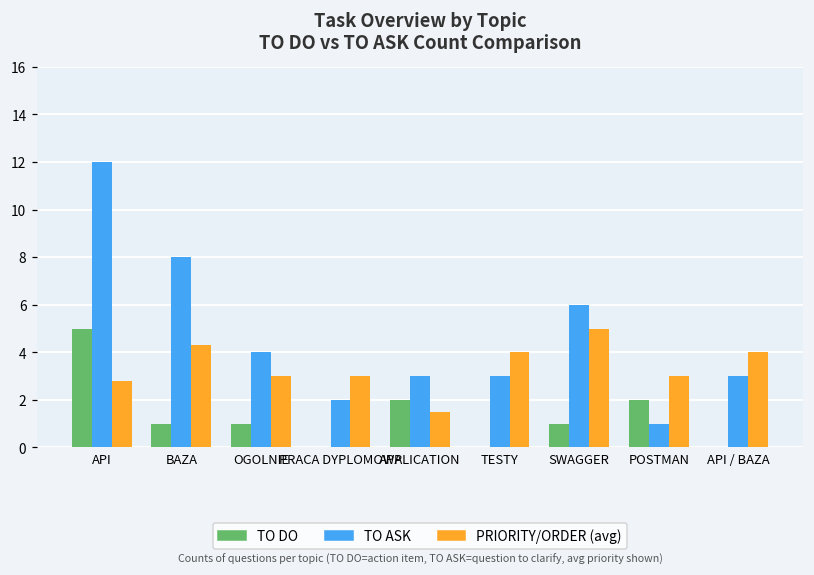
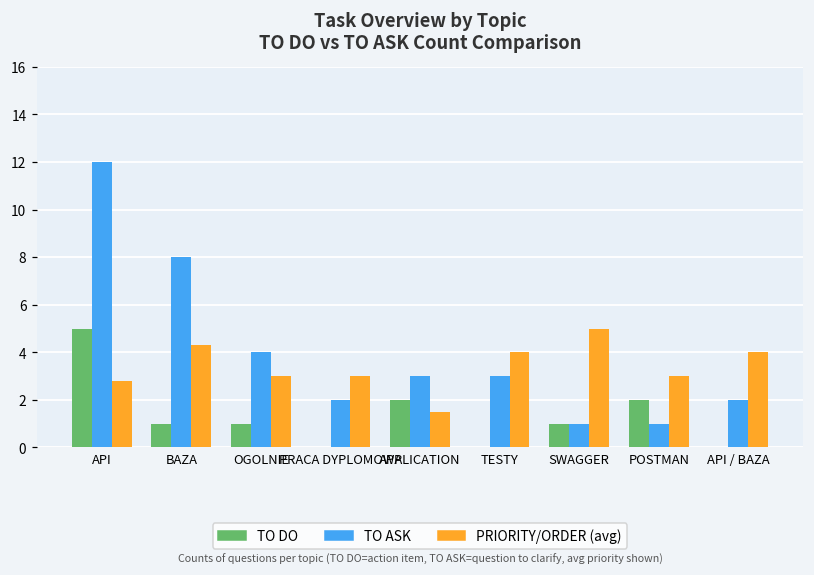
  {
    "TO ASK": {
      "API": 12,
      "BAZA": 8,
      "TESTY": 3,
-     "SWAGGER": 6,
+     "SWAGGER": 1,
      "POSTMAN": 1,
-     "API / BAZA": 3
+     "API / BAZA": 2
    }
  }
